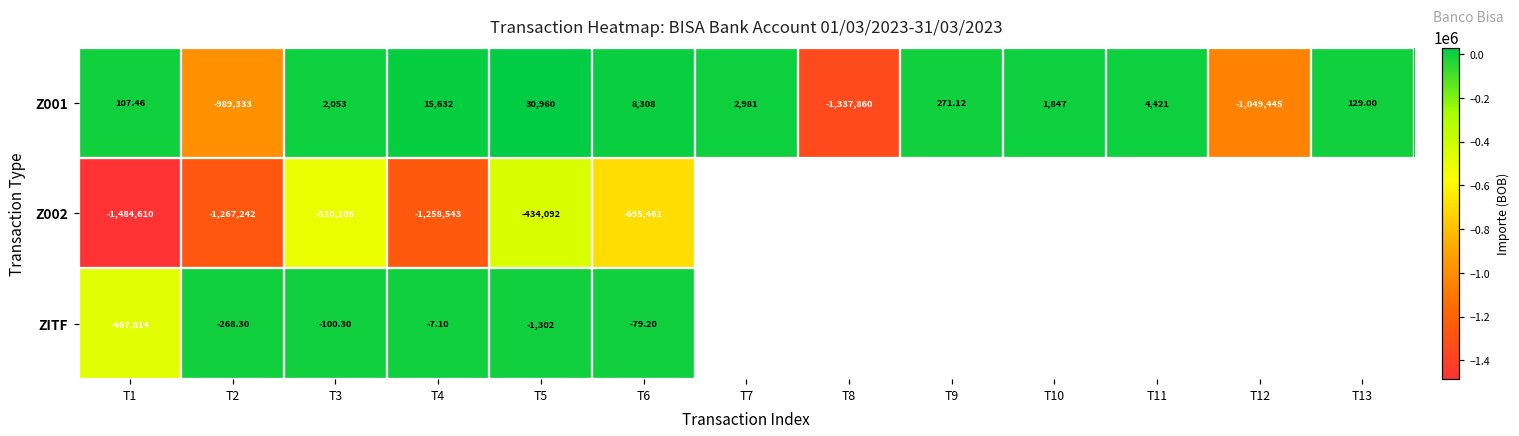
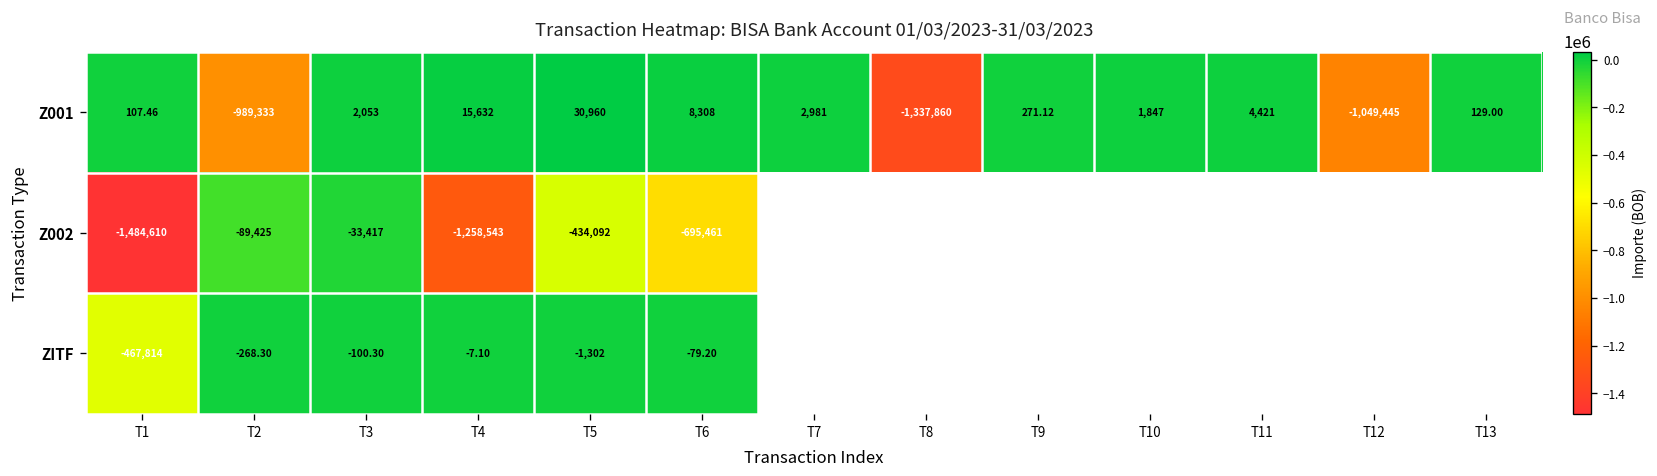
  {
    "Z001": {
      "T1": "107.46",
      "T2": "-989,333",
      "T3": "2,053",
      "T4": "15,632",
      "T5": "30,960",
      "T6": "8,308",
      "T7": "2,981",
      "T8": "-1,337,860",
      "T9": "271.12",
      "T10": "1,847",
      "T11": "4,421",
      "T12": "-1,049,445",
      "T13": "129.00"
    },
    "Z002": {
      "T1": "-1,484,610",
-     "T2": "-1,267,242",
-     "T3": "-510,106",
+     "T2": "-89,425",
+     "T3": "-33,417",
      "T4": "-1,258,543",
      "T5": "-434,092",
      "T6": "-695,461"
    },
    "ZITF": {
      "T1": "-467,814",
      "T2": "-268.30",
      "T3": "-100.30",
      "T4": "-7.10",
      "T5": "-1,302",
      "T6": "-79.20"
    }
  }
